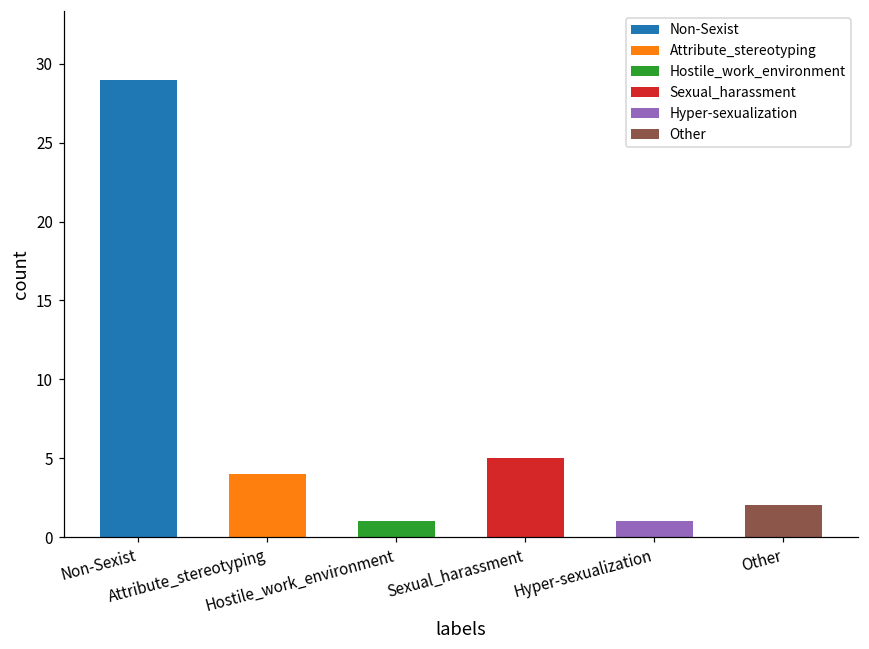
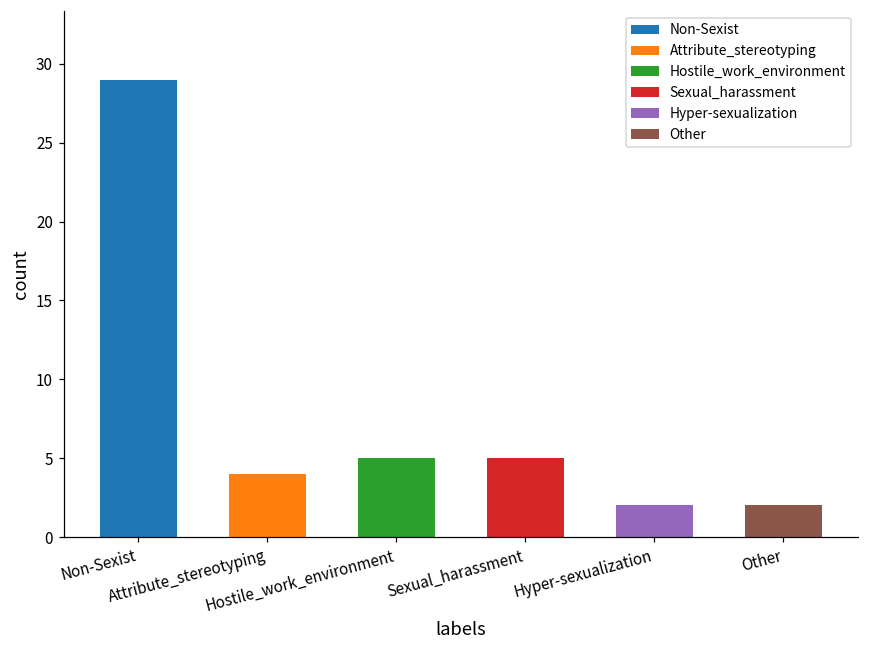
  {
    "Non-Sexist": 29,
    "Attribute_stereotyping": 4,
-   "Hostile_work_environment": 1,
+   "Hostile_work_environment": 5,
    "Sexual_harassment": 5,
-   "Hyper-sexualization": 1,
+   "Hyper-sexualization": 2,
    "Other": 2
  }
